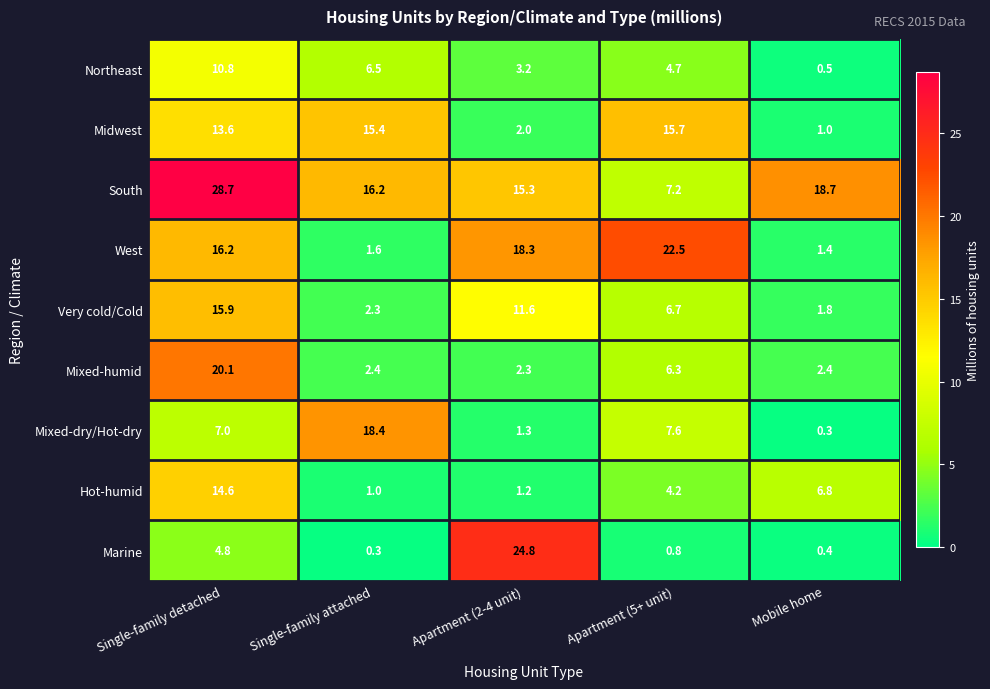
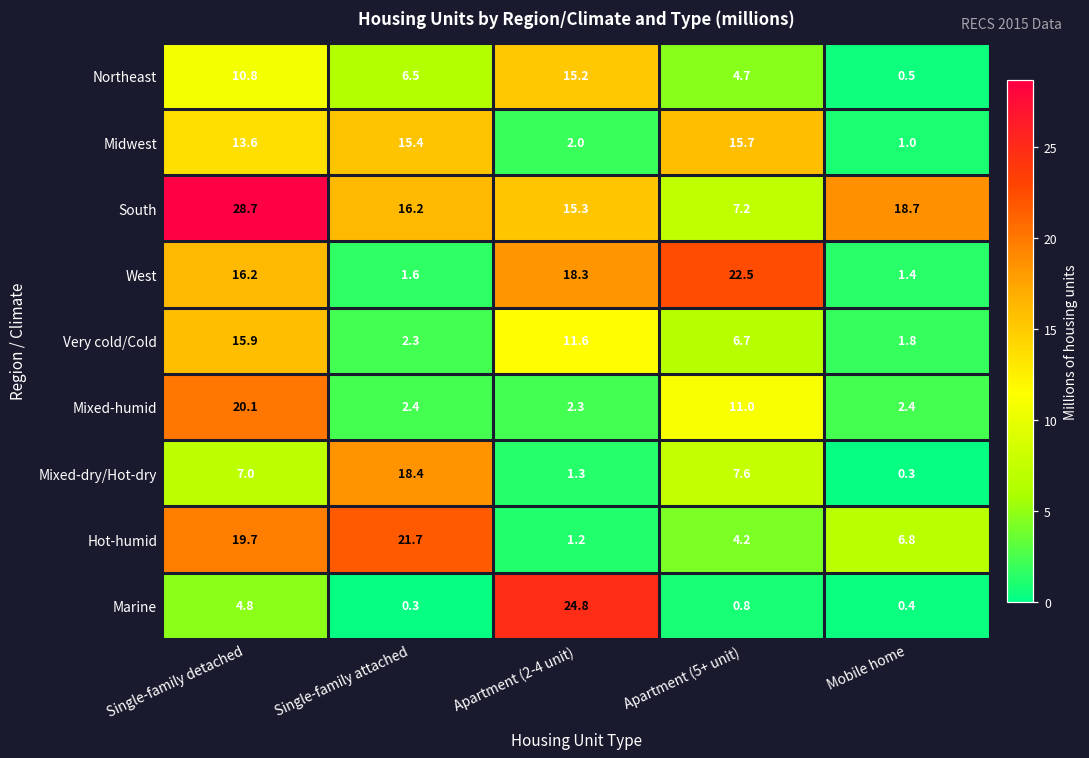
  {
    "Northeast": {
      "Single-family detached": 10.8,
      "Single-family attached": 6.5,
-     "Apartment (2-4 unit)": 3.2,
+     "Apartment (2-4 unit)": 15.2,
      "Apartment (5+ unit)": 4.7,
      "Mobile home": 0.5
    },
    "Midwest": {
      "Single-family detached": 13.6,
      "Single-family attached": 15.4,
      "Apartment (2-4 unit)": 2.0,
      "Apartment (5+ unit)": 15.7,
      "Mobile home": 1.0
    },
    "South": {
      "Single-family detached": 28.7,
      "Single-family attached": 16.2,
      "Apartment (2-4 unit)": 15.3,
      "Apartment (5+ unit)": 7.2,
      "Mobile home": 18.7
    },
    "West": {
      "Single-family detached": 16.2,
      "Single-family attached": 1.6,
      "Apartment (2-4 unit)": 18.3,
      "Apartment (5+ unit)": 22.5,
      "Mobile home": 1.4
    },
    "Very cold/Cold": {
      "Single-family detached": 15.9,
      "Single-family attached": 2.3,
      "Apartment (2-4 unit)": 11.6,
      "Apartment (5+ unit)": 6.7,
      "Mobile home": 1.8
    },
    "Mixed-humid": {
      "Single-family detached": 20.1,
      "Single-family attached": 2.4,
      "Apartment (2-4 unit)": 2.3,
-     "Apartment (5+ unit)": 6.3,
+     "Apartment (5+ unit)": 11.0,
      "Mobile home": 2.4
    },
    "Mixed-dry/Hot-dry": {
      "Single-family detached": 7.0,
      "Single-family attached": 18.4,
      "Apartment (2-4 unit)": 1.3,
      "Apartment (5+ unit)": 7.6,
      "Mobile home": 0.3
    },
    "Hot-humid": {
-     "Single-family detached": 14.6,
-     "Single-family attached": 1.0,
+     "Single-family detached": 19.7,
+     "Single-family attached": 21.7,
      "Apartment (2-4 unit)": 1.2,
      "Apartment (5+ unit)": 4.2,
      "Mobile home": 6.8
    },
    "Marine": {
      "Single-family detached": 4.8,
      "Single-family attached": 0.3,
      "Apartment (2-4 unit)": 24.8,
      "Apartment (5+ unit)": 0.8,
      "Mobile home": 0.4
    }
  }
